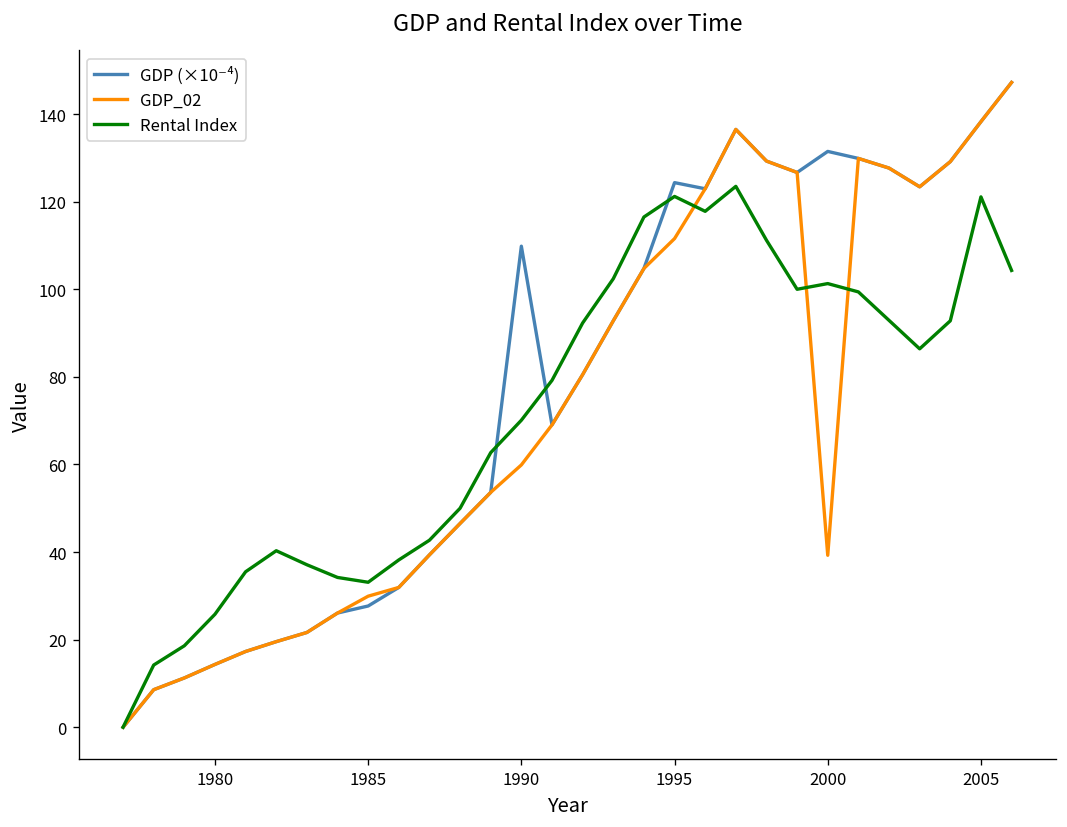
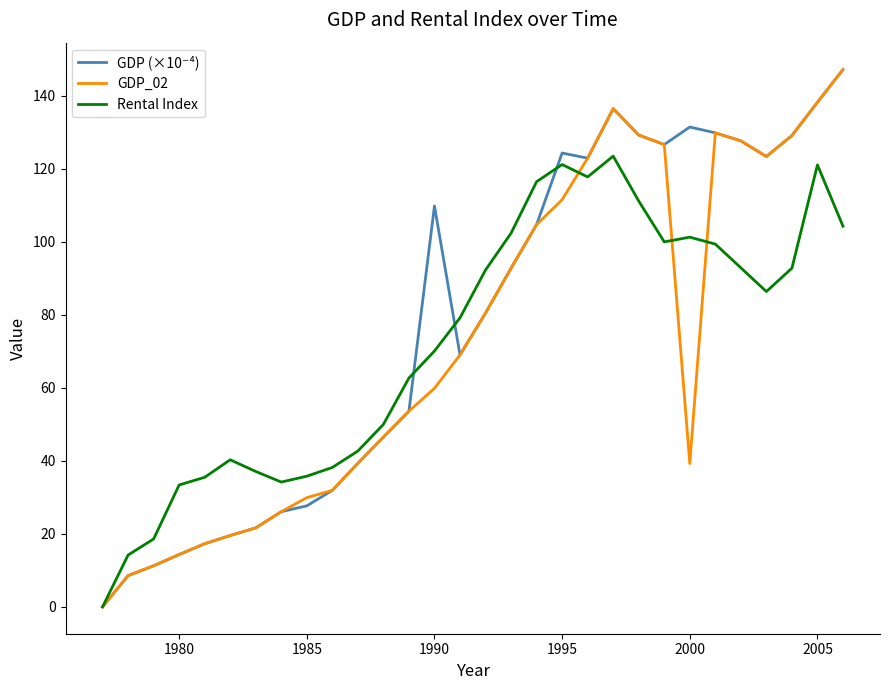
  {
    "GDP (×10⁻⁴)": {
      "1985": 28,
      "1990": 110,
      "1995": 124,
      "2000": 131
    },
    "GDP_02": {
      "1985": 30,
      "1990": 60,
      "1995": 112,
      "2000": 39
    },
    "Rental Index": {
-     "1980": 26,
-     "1985": 33,
+     "1980": 33,
+     "1985": 36,
      "1990": 70,
      "1995": 121,
      "2000": 101,
      "2005": 121
    }
  }
